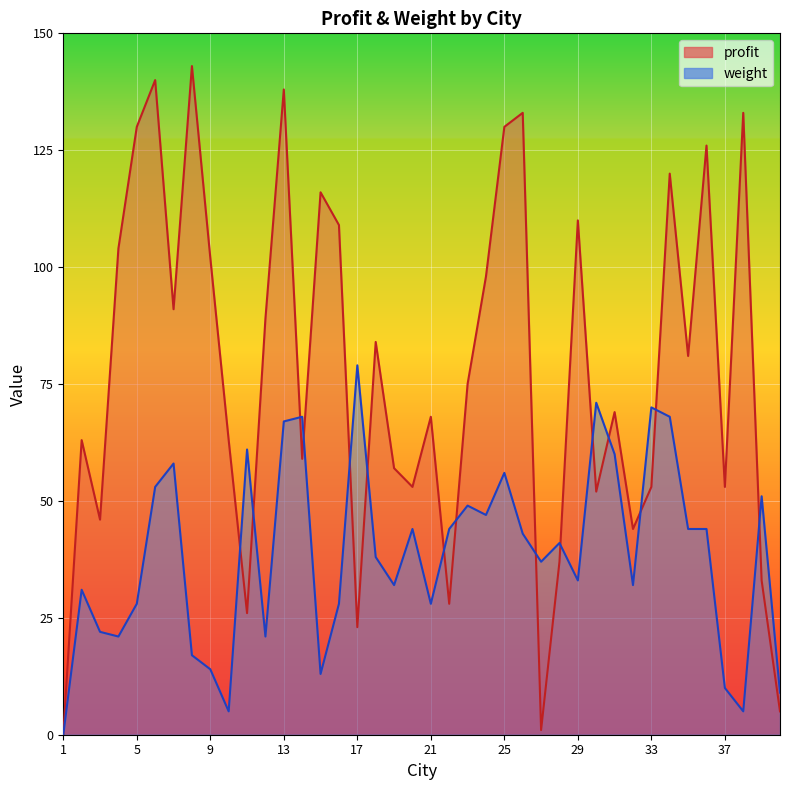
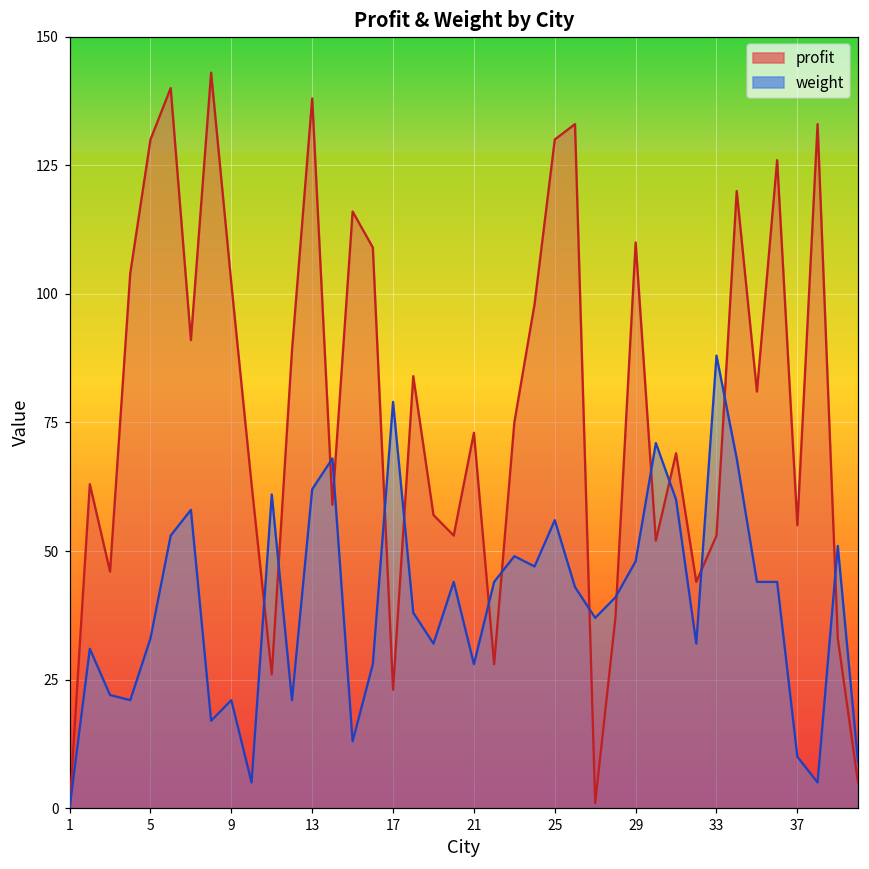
  {
    "profit": {
      "5": 130,
      "9": 102,
      "13": 138,
      "17": 23,
-     "21": 68,
+     "21": 73,
      "25": 130,
      "29": 110,
      "33": 53,
-     "37": 53
+     "37": 55
    },
    "weight": {
-     "5": 28,
-     "9": 14,
-     "13": 67,
+     "5": 33,
+     "9": 21,
+     "13": 62,
      "17": 79,
      "21": 28,
      "25": 56,
-     "29": 33,
-     "33": 70,
+     "29": 48,
+     "33": 88,
      "37": 10
    }
  }
